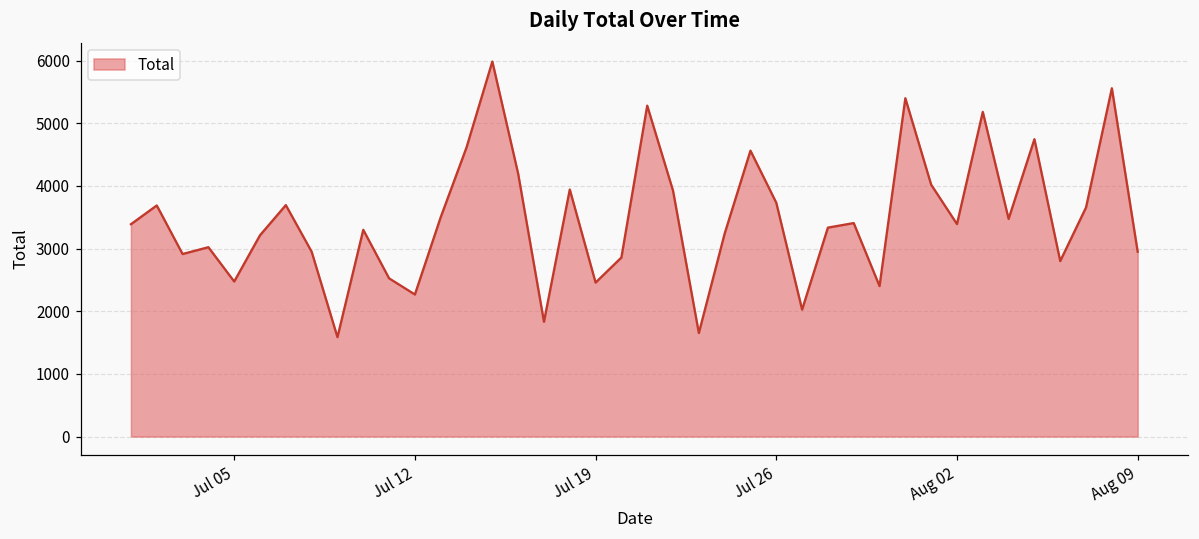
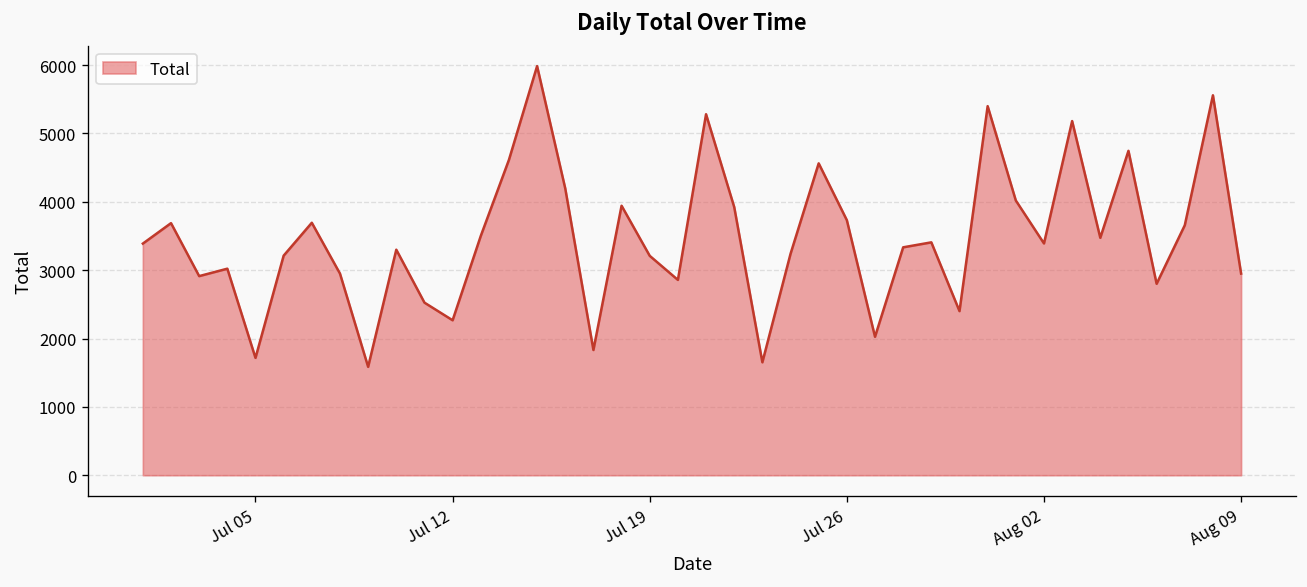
  {
-   "Jul 05": 2500,
+   "Jul 05": 1700,
    "Jul 12": 2300,
-   "Jul 19": 2500,
+   "Jul 19": 3200,
    "Jul 26": 3700,
    "Aug 02": 3400,
    "Aug 09": 2900
  }
